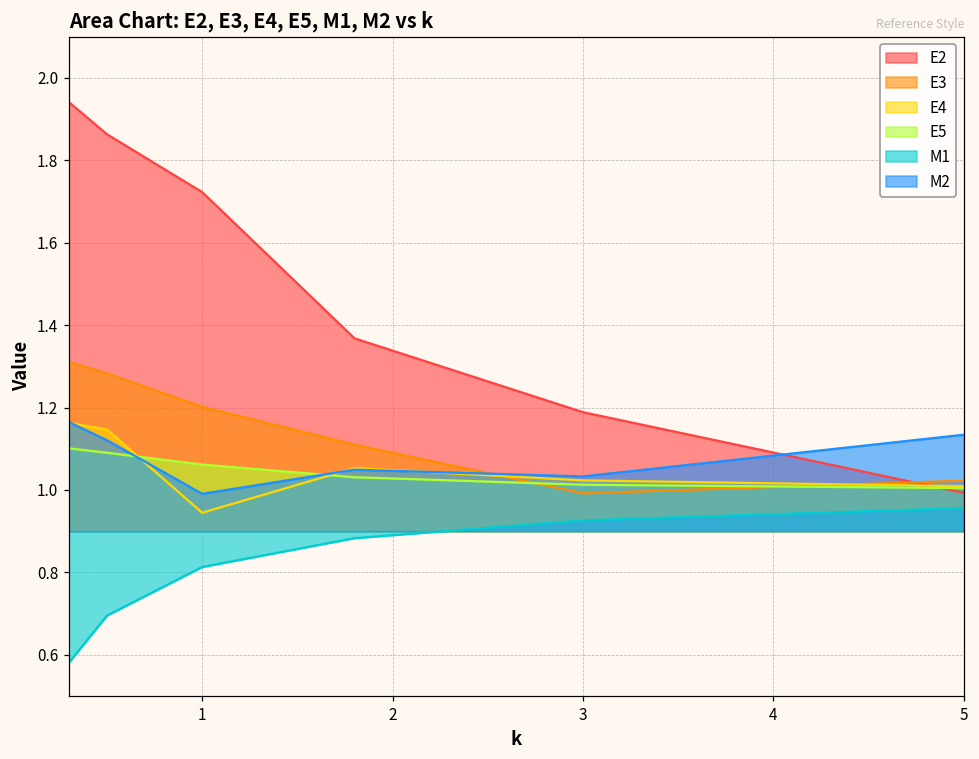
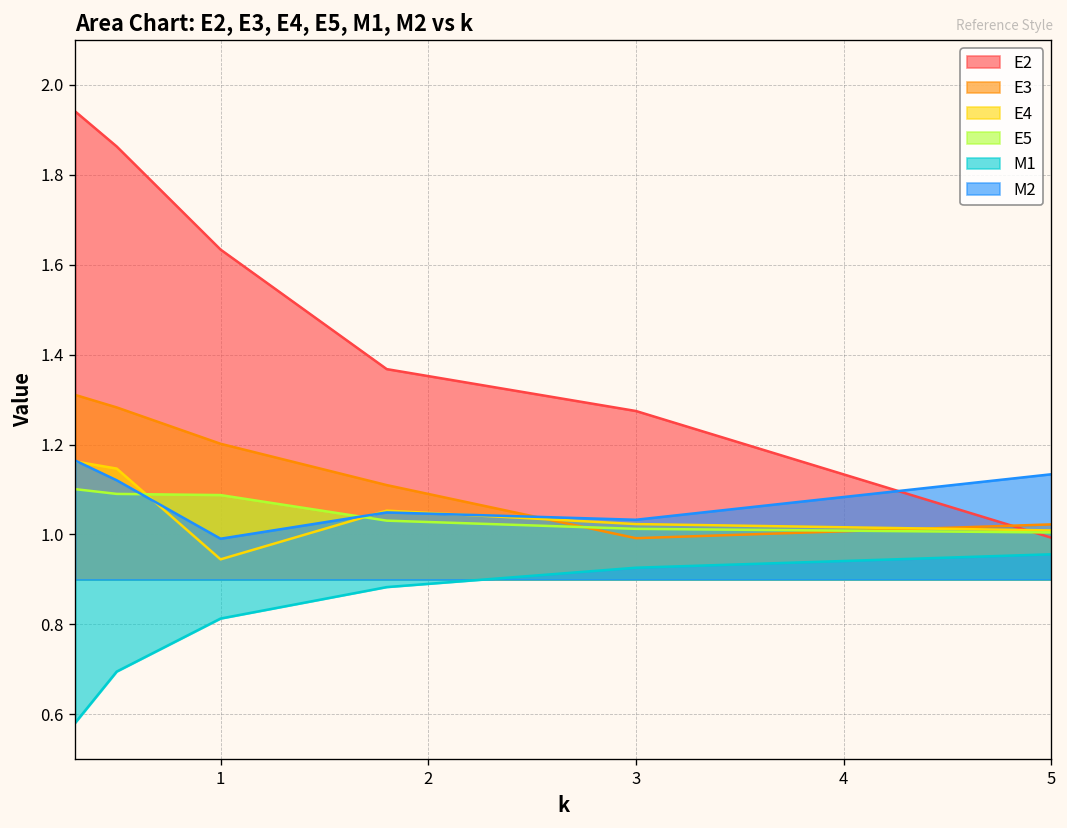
  {
    "E2": {
-     "1": 1.72,
-     "3": 1.19,
+     "1": 1.63,
+     "3": 1.27,
      "5": 0.99
    },
    "E3": {
      "1": 1.20,
      "3": 0.99,
      "5": 1.02
    },
    "E4": {
      "1": 0.94,
      "3": 1.02
    },
    "E5": {
-     "1": 1.06,
+     "1": 1.09,
      "3": 1.01
    },
    "M2": {
      "1": 0.99,
      "3": 1.03,
      "5": 1.13
    }
  }
